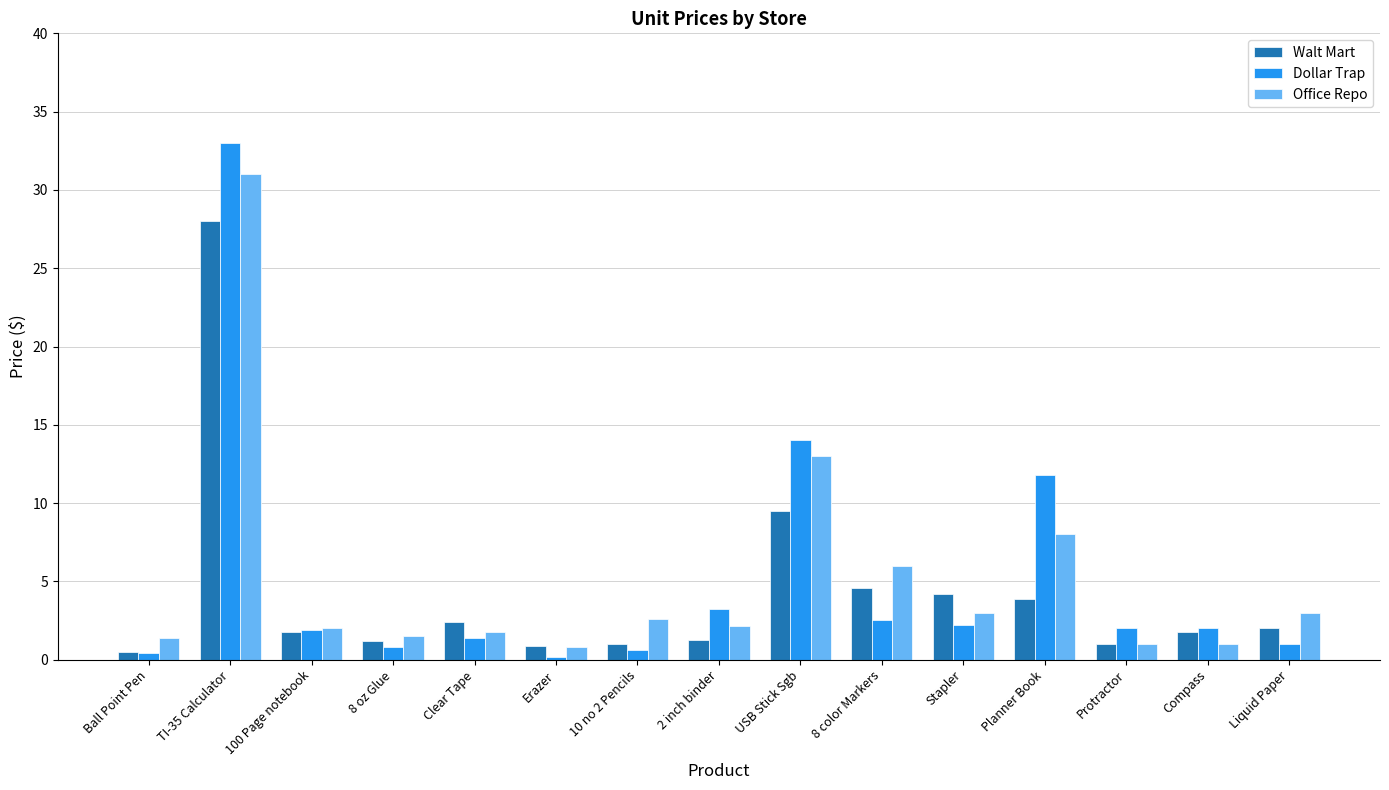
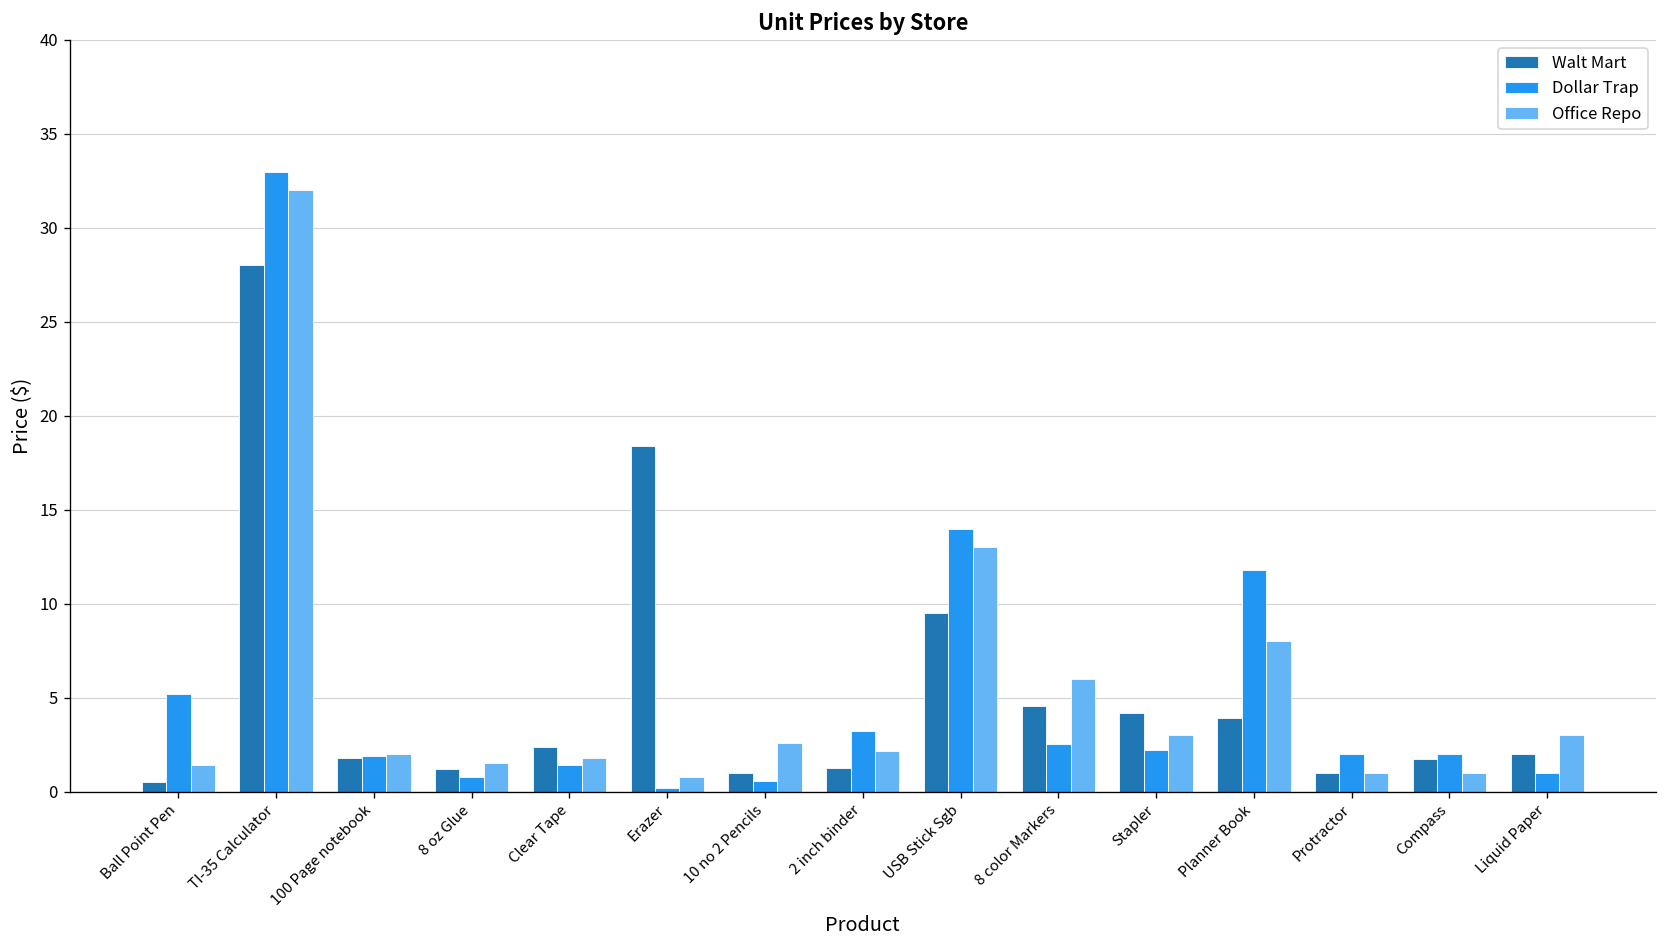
  {
    "Walt Mart": {
      "Ball Point Pen": 0.5,
      "TI-35 Calculator": 28.0,
      "100 Page notebook": 1.8,
      "8 oz Glue": 1.2,
      "Clear Tape": 2.4,
-     "Erazer": 0.9,
+     "Erazer": 18.4,
      "10 no 2 Pencils": 1.0,
      "2 inch binder": 1.3,
      "USB Stick Sgb": 9.5,
      "8 color Markers": 4.6,
      "Stapler": 4.2,
      "Planner Book": 3.9,
      "Protractor": 1.0,
      "Compass": 1.8,
      "Liquid Paper": 2.0
    },
    "Dollar Trap": {
-     "Ball Point Pen": 0.4,
+     "Ball Point Pen": 5.2,
      "TI-35 Calculator": 33.0,
      "100 Page notebook": 1.9,
      "8 oz Glue": 0.8,
      "Clear Tape": 1.4,
      "Erazer": 0.2,
      "10 no 2 Pencils": 0.6,
      "2 inch binder": 3.3,
      "USB Stick Sgb": 14.0,
      "8 color Markers": 2.6,
      "Stapler": 2.2,
      "Planner Book": 11.8,
      "Protractor": 2.0,
      "Compass": 2.0,
      "Liquid Paper": 1.0
    },
    "Office Repo": {
      "Ball Point Pen": 1.4,
-     "TI-35 Calculator": 31,
+     "TI-35 Calculator": 32,
      "100 Page notebook": 2,
      "8 oz Glue": 1.5,
      "Clear Tape": 1.8,
      "Erazer": 0.8,
      "10 no 2 Pencils": 2.6,
      "2 inch binder": 2,
      "USB Stick Sgb": 13,
      "8 color Markers": 6,
      "Stapler": 3,
      "Planner Book": 8,
      "Protractor": 1,
      "Compass": 1,
      "Liquid Paper": 3
    }
  }
